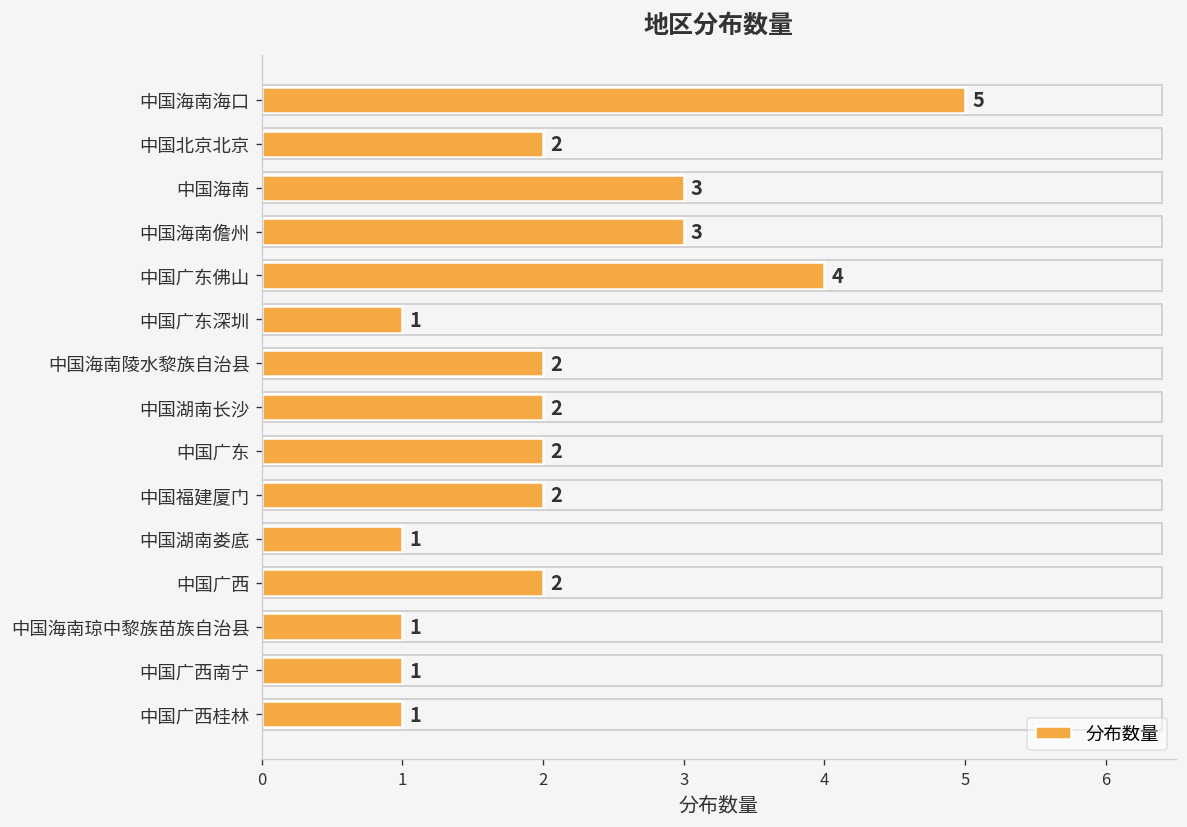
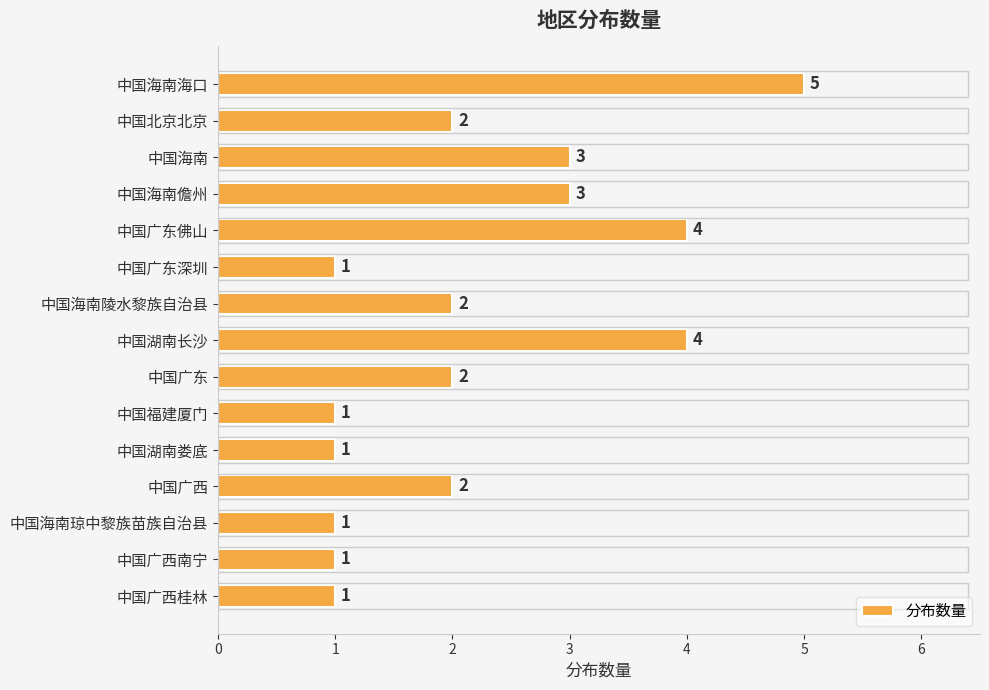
  {
    "中国海南海口": 5,
    "中国北京北京": 2,
    "中国海南": 3,
    "中国海南儋州": 3,
    "中国广东佛山": 4,
    "中国广东深圳": 1,
    "中国海南陵水黎族自治县": 2,
-   "中国湖南长沙": 2,
+   "中国湖南长沙": 4,
    "中国广东": 2,
-   "中国福建厦门": 2,
+   "中国福建厦门": 1,
    "中国湖南娄底": 1,
    "中国广西": 2,
    "中国海南琼中黎族苗族自治县": 1,
    "中国广西南宁": 1,
    "中国广西桂林": 1
  }
